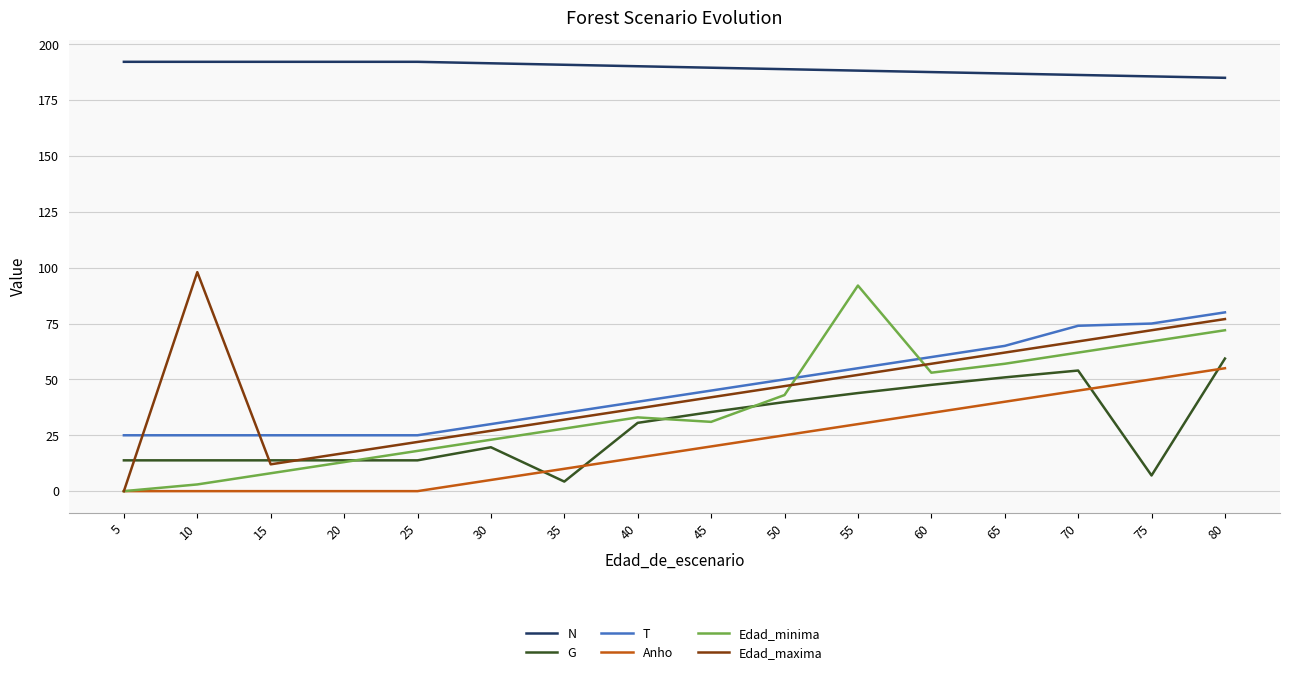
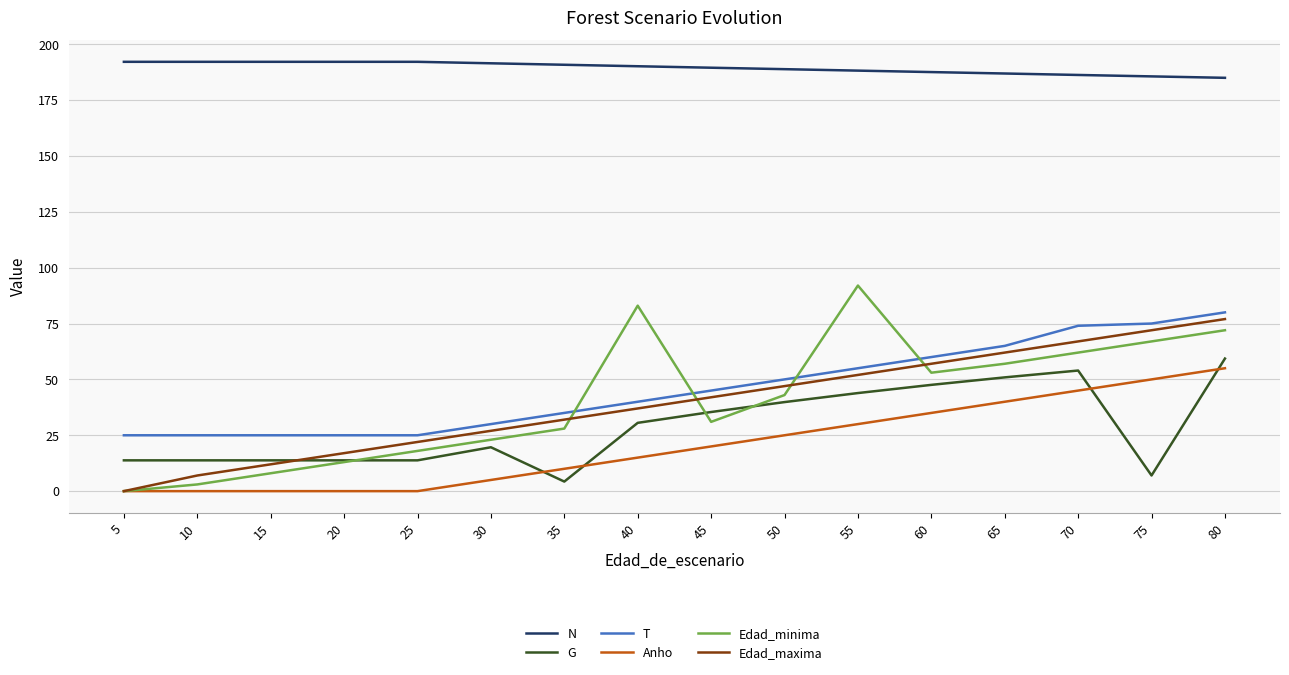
  {
    "N": {
      "5": 192,
      "10": 192,
      "15": 192,
      "20": 192,
      "25": 192,
      "30": 191,
      "35": 191,
      "40": 190,
      "45": 189,
      "50": 189,
      "55": 188,
      "60": 188,
      "65": 187,
      "70": 186,
      "75": 186,
      "80": 185
    },
    "G": {
      "5": 14,
      "10": 14,
      "15": 14,
      "25": 14,
      "30": 20,
      "35": 4,
      "40": 31,
      "45": 35,
      "50": 40,
      "55": 44,
      "60": 48,
      "65": 51,
      "70": 54,
      "75": 7,
      "80": 59
    },
    "T": {
      "5": 25,
      "10": 25,
      "15": 25,
      "20": 25,
      "25": 25,
      "30": 30,
      "35": 35,
      "40": 40,
      "45": 45,
      "50": 50,
      "55": 55,
      "60": 60,
      "65": 65,
      "70": 74,
      "75": 75,
      "80": 80
    },
    "Anho": {
      "10": 0,
      "15": 0,
      "20": 0,
      "25": 0,
      "30": 5,
      "35": 10,
      "40": 15,
      "45": 20,
      "50": 25,
      "55": 30,
      "60": 35,
      "65": 40,
      "70": 45,
      "75": 50,
      "80": 55
    },
    "Edad_minima": {
      "10": 3,
      "15": 8,
      "25": 18,
      "30": 23,
      "35": 28,
-     "40": 33,
+     "40": 83,
      "45": 31,
      "50": 43,
      "55": 92,
      "60": 53,
      "65": 57,
      "70": 62,
      "75": 67,
      "80": 72
    },
    "Edad_maxima": {
-     "10": 98,
+     "10": 7,
      "15": 12,
      "20": 17,
      "25": 22,
      "30": 27,
      "35": 32,
      "40": 37,
      "45": 42,
      "50": 47,
      "55": 52,
      "60": 57,
      "65": 62,
      "70": 67,
      "75": 72,
      "80": 77
    }
  }
